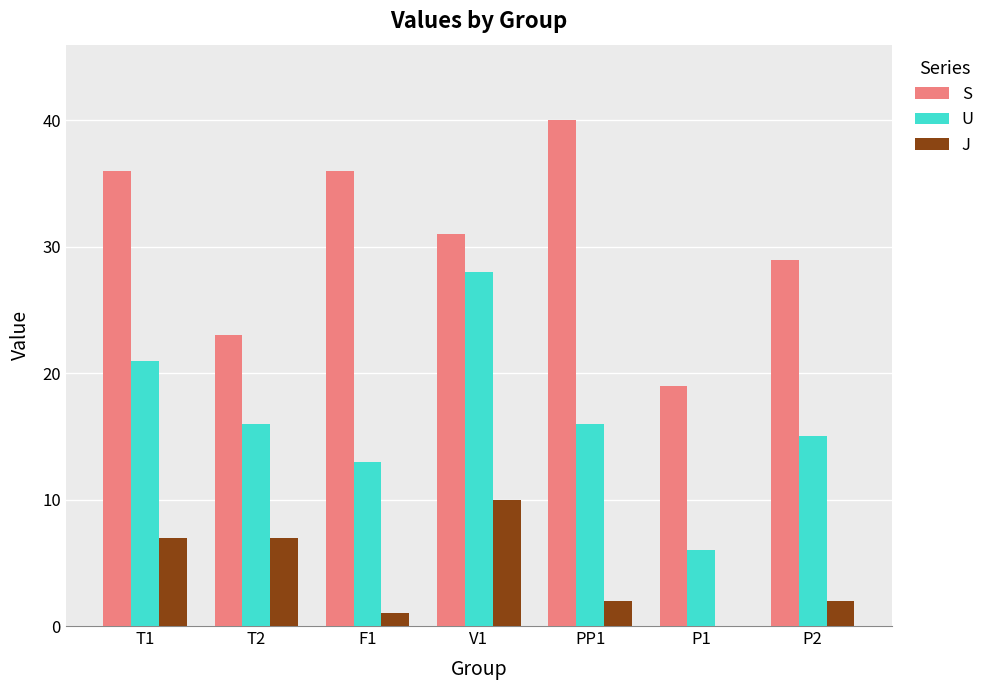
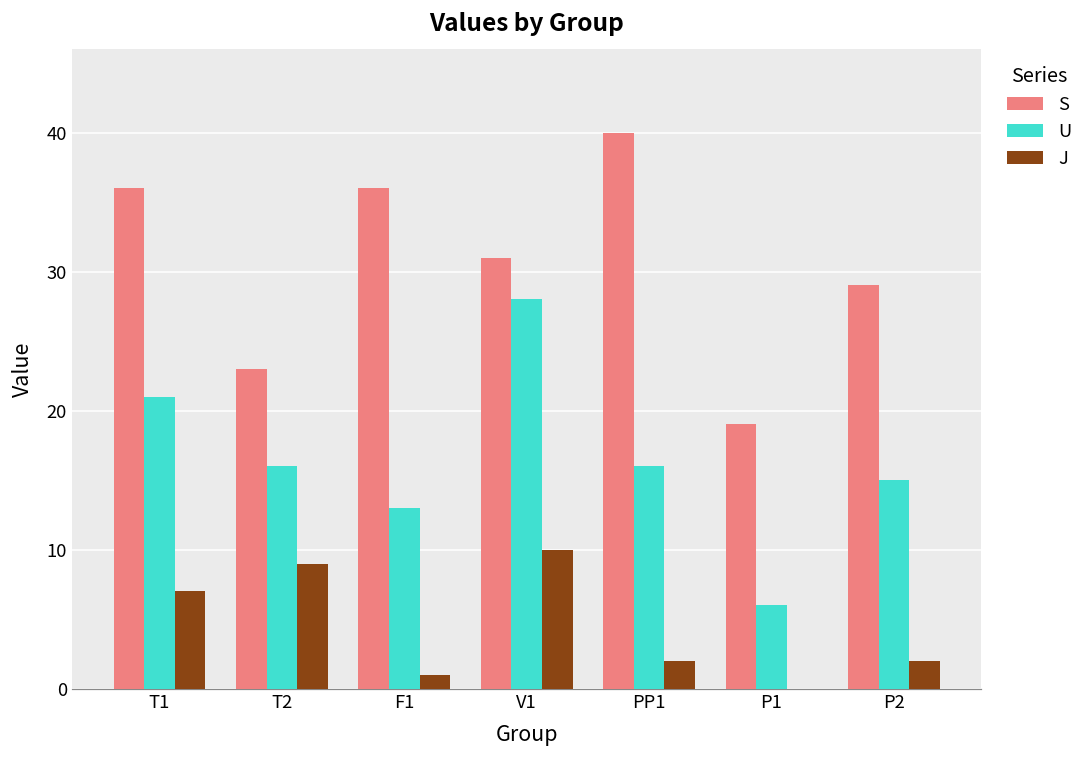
  {
    "S": {
      "T1": 36,
      "T2": 23,
      "F1": 36,
      "V1": 31,
      "PP1": 40,
      "P1": 19,
      "P2": 29
    },
    "U": {
      "T1": 21,
      "T2": 16,
      "F1": 13,
      "V1": 28,
      "PP1": 16,
      "P1": 6,
      "P2": 15
    },
    "J": {
      "T1": 7,
-     "T2": 7,
+     "T2": 9,
      "F1": 1,
      "V1": 10,
      "PP1": 2,
      "P1": 0,
      "P2": 2
    }
  }
